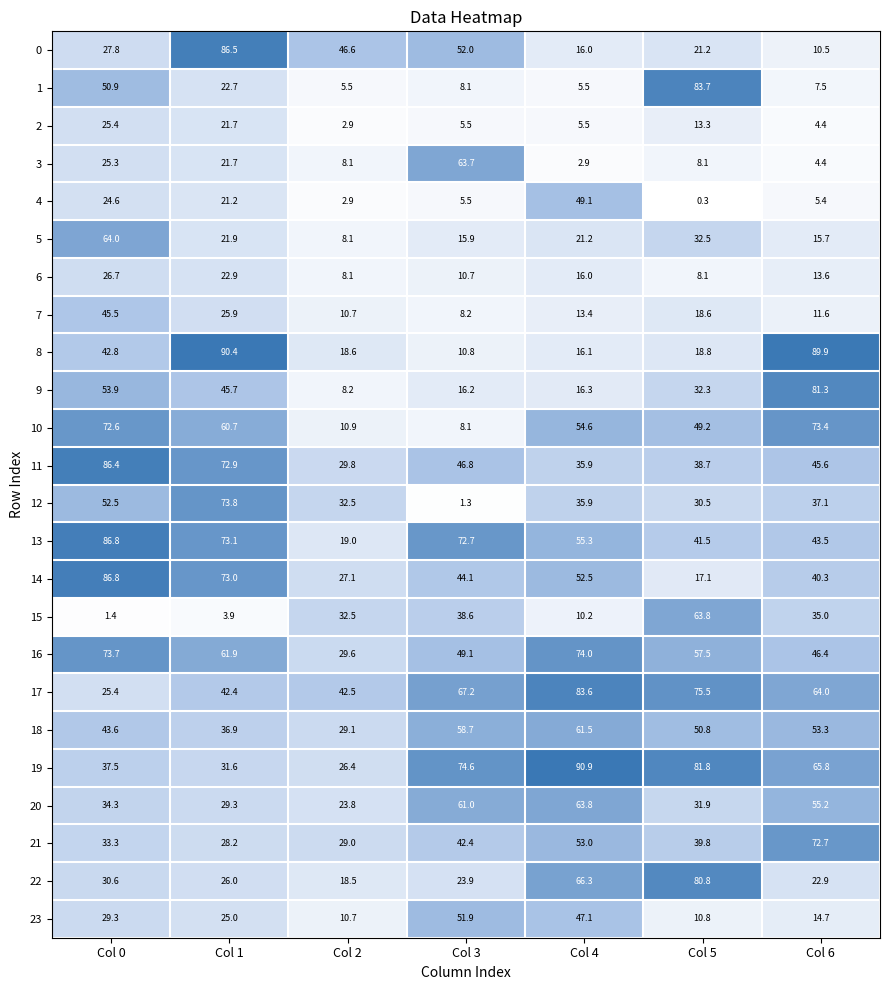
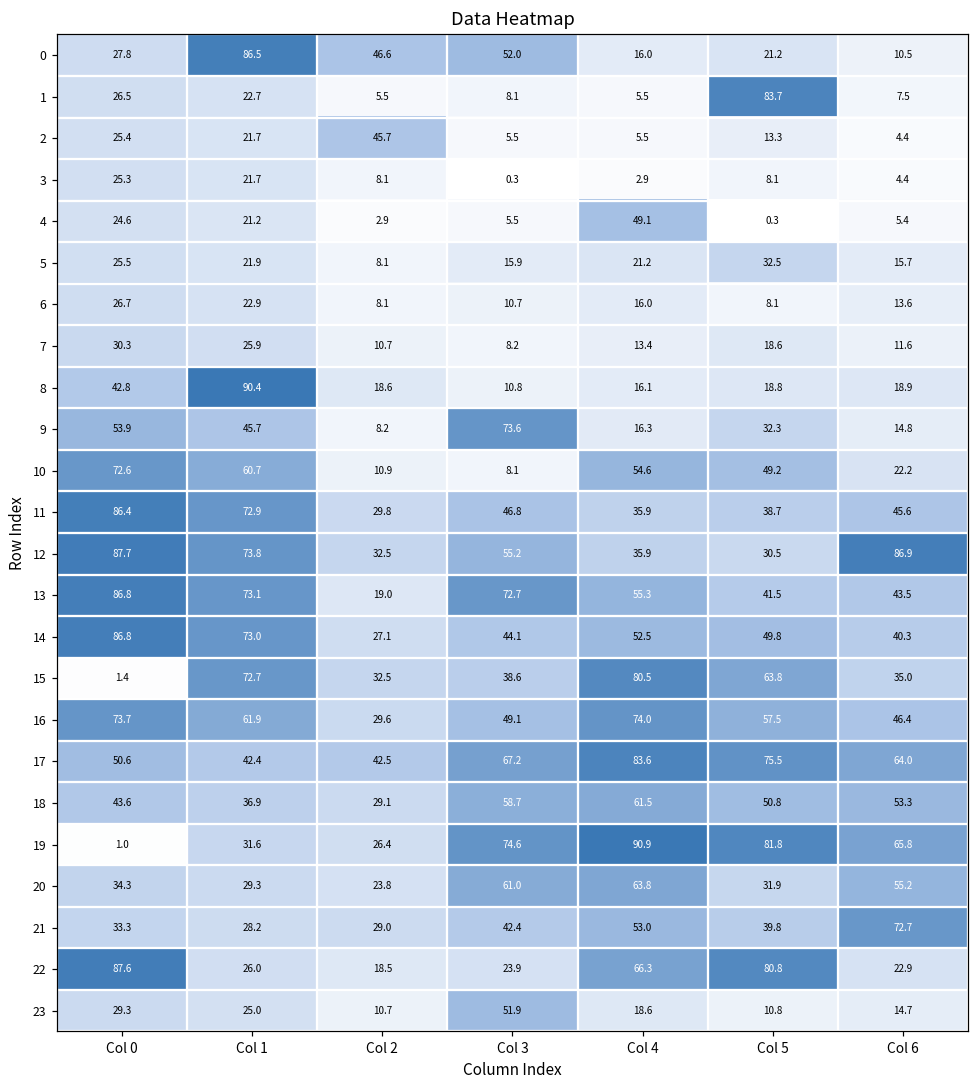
  {
    "0": {
      "Col 0": 27.8,
      "Col 1": 86.5,
      "Col 2": 46.6,
      "Col 3": 52.0,
      "Col 4": 16.0,
      "Col 5": 21.2,
      "Col 6": 10.5
    },
    "1": {
-     "Col 0": 50.9,
+     "Col 0": 26.5,
      "Col 1": 22.7,
      "Col 2": 5.5,
      "Col 3": 8.1,
      "Col 4": 5.5,
      "Col 5": 83.7,
      "Col 6": 7.5
    },
    "2": {
      "Col 0": 25.4,
      "Col 1": 21.7,
-     "Col 2": 2.9,
+     "Col 2": 45.7,
      "Col 3": 5.5,
      "Col 4": 5.5,
      "Col 5": 13.3,
      "Col 6": 4.4
    },
    "3": {
      "Col 0": 25.3,
      "Col 1": 21.7,
      "Col 2": 8.1,
-     "Col 3": 63.7,
+     "Col 3": 0.3,
      "Col 4": 2.9,
      "Col 5": 8.1,
      "Col 6": 4.4
    },
    "4": {
      "Col 0": 24.6,
      "Col 1": 21.2,
      "Col 2": 2.9,
      "Col 3": 5.5,
      "Col 4": 49.1,
      "Col 5": 0.3,
      "Col 6": 5.4
    },
    "5": {
-     "Col 0": 64.0,
+     "Col 0": 25.5,
      "Col 1": 21.9,
      "Col 2": 8.1,
      "Col 3": 15.9,
      "Col 4": 21.2,
      "Col 5": 32.5,
      "Col 6": 15.7
    },
    "6": {
      "Col 0": 26.7,
      "Col 1": 22.9,
      "Col 2": 8.1,
      "Col 3": 10.7,
      "Col 4": 16.0,
      "Col 5": 8.1,
      "Col 6": 13.6
    },
    "7": {
-     "Col 0": 45.5,
+     "Col 0": 30.3,
      "Col 1": 25.9,
      "Col 2": 10.7,
      "Col 3": 8.2,
      "Col 4": 13.4,
      "Col 5": 18.6,
      "Col 6": 11.6
    },
    "8": {
      "Col 0": 42.8,
      "Col 1": 90.4,
      "Col 2": 18.6,
      "Col 3": 10.8,
      "Col 4": 16.1,
      "Col 5": 18.8,
-     "Col 6": 89.9
+     "Col 6": 18.9
    },
    "9": {
      "Col 0": 53.9,
      "Col 1": 45.7,
      "Col 2": 8.2,
-     "Col 3": 16.2,
+     "Col 3": 73.6,
      "Col 4": 16.3,
      "Col 5": 32.3,
-     "Col 6": 81.3
+     "Col 6": 14.8
    },
    "10": {
      "Col 0": 72.6,
      "Col 1": 60.7,
      "Col 2": 10.9,
      "Col 3": 8.1,
      "Col 4": 54.6,
      "Col 5": 49.2,
-     "Col 6": 73.4
+     "Col 6": 22.2
    },
    "11": {
      "Col 0": 86.4,
      "Col 1": 72.9,
      "Col 2": 29.8,
      "Col 3": 46.8,
      "Col 4": 35.9,
      "Col 5": 38.7,
      "Col 6": 45.6
    },
    "12": {
-     "Col 0": 52.5,
+     "Col 0": 87.7,
      "Col 1": 73.8,
      "Col 2": 32.5,
-     "Col 3": 1.3,
+     "Col 3": 55.2,
      "Col 4": 35.9,
      "Col 5": 30.5,
-     "Col 6": 37.1
+     "Col 6": 86.9
    },
    "13": {
      "Col 0": 86.8,
      "Col 1": 73.1,
      "Col 2": 19.0,
      "Col 3": 72.7,
      "Col 4": 55.3,
      "Col 5": 41.5,
      "Col 6": 43.5
    },
    "14": {
      "Col 0": 86.8,
      "Col 1": 73.0,
      "Col 2": 27.1,
      "Col 3": 44.1,
      "Col 4": 52.5,
-     "Col 5": 17.1,
+     "Col 5": 49.8,
      "Col 6": 40.3
    },
    "15": {
      "Col 0": 1.4,
-     "Col 1": 3.9,
+     "Col 1": 72.7,
      "Col 2": 32.5,
      "Col 3": 38.6,
-     "Col 4": 10.2,
+     "Col 4": 80.5,
      "Col 5": 63.8,
      "Col 6": 35.0
    },
    "16": {
      "Col 0": 73.7,
      "Col 1": 61.9,
      "Col 2": 29.6,
      "Col 3": 49.1,
      "Col 4": 74.0,
      "Col 5": 57.5,
      "Col 6": 46.4
    },
    "17": {
-     "Col 0": 25.4,
+     "Col 0": 50.6,
      "Col 1": 42.4,
      "Col 2": 42.5,
      "Col 3": 67.2,
      "Col 4": 83.6,
      "Col 5": 75.5,
      "Col 6": 64.0
    },
    "18": {
      "Col 0": 43.6,
      "Col 1": 36.9,
      "Col 2": 29.1,
      "Col 3": 58.7,
      "Col 4": 61.5,
      "Col 5": 50.8,
      "Col 6": 53.3
    },
    "19": {
-     "Col 0": 37.5,
+     "Col 0": 1.0,
      "Col 1": 31.6,
      "Col 2": 26.4,
      "Col 3": 74.6,
      "Col 4": 90.9,
      "Col 5": 81.8,
      "Col 6": 65.8
    },
    "20": {
      "Col 0": 34.3,
      "Col 1": 29.3,
      "Col 2": 23.8,
      "Col 3": 61.0,
      "Col 4": 63.8,
      "Col 5": 31.9,
      "Col 6": 55.2
    },
    "21": {
      "Col 0": 33.3,
      "Col 1": 28.2,
      "Col 2": 29.0,
      "Col 3": 42.4,
      "Col 4": 53.0,
      "Col 5": 39.8,
      "Col 6": 72.7
    },
    "22": {
-     "Col 0": 30.6,
+     "Col 0": 87.6,
      "Col 1": 26.0,
      "Col 2": 18.5,
      "Col 3": 23.9,
      "Col 4": 66.3,
      "Col 5": 80.8,
      "Col 6": 22.9
    },
    "23": {
      "Col 0": 29.3,
      "Col 1": 25.0,
      "Col 2": 10.7,
      "Col 3": 51.9,
-     "Col 4": 47.1,
+     "Col 4": 18.6,
      "Col 5": 10.8,
      "Col 6": 14.7
    }
  }
